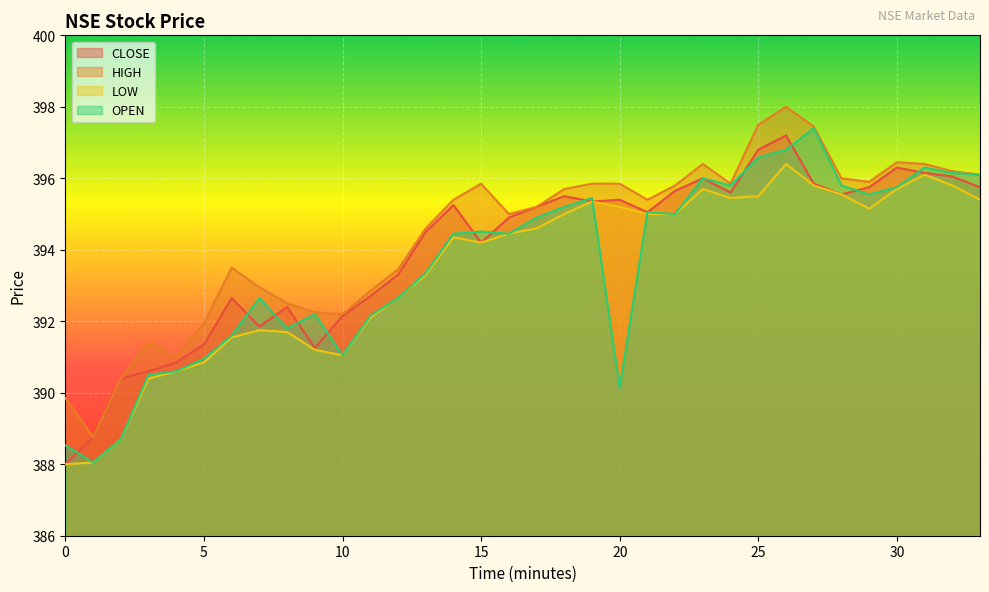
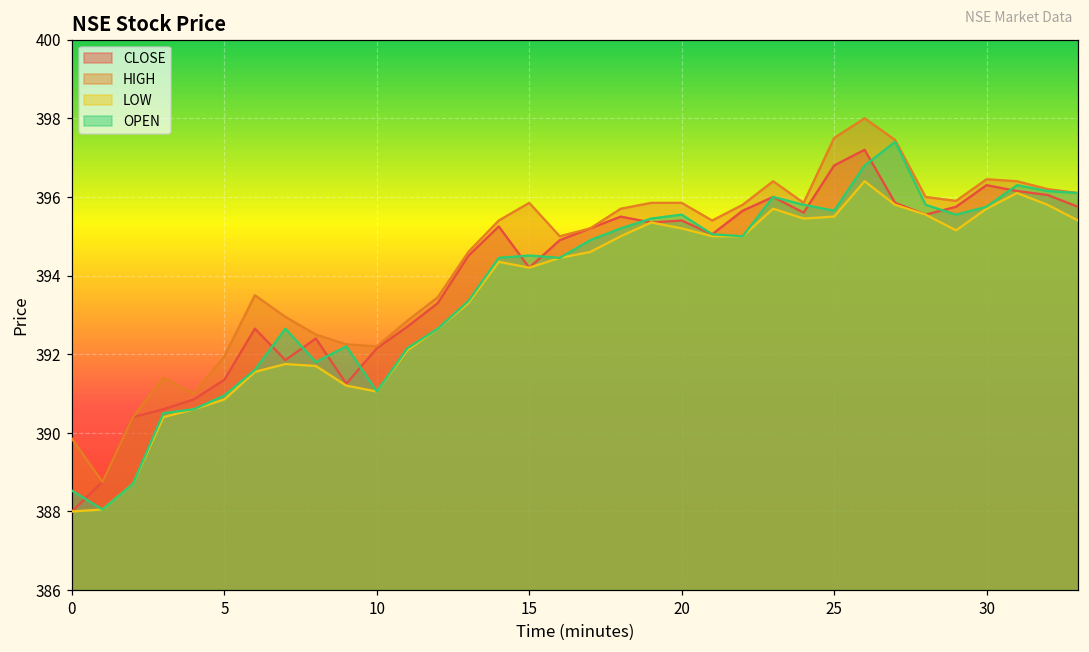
  {
    "OPEN": {
      "0": 388.5,
      "5": 391.0,
      "15": 394.5,
-     "20": 390.1,
-     "25": 396.6
+     "20": 395.6,
+     "25": 395.7
    }
  }
